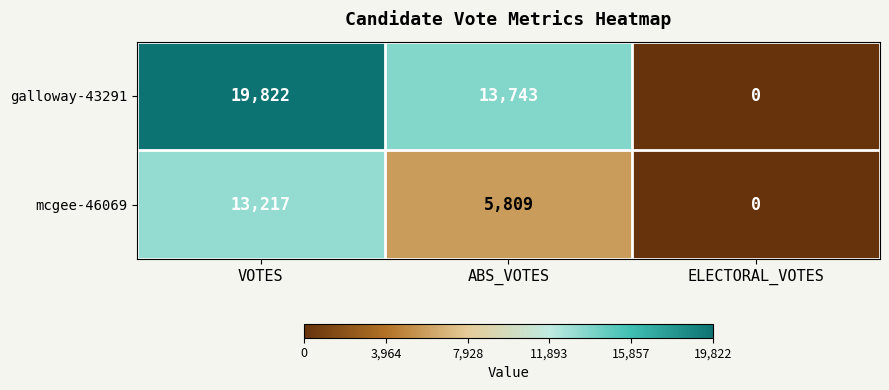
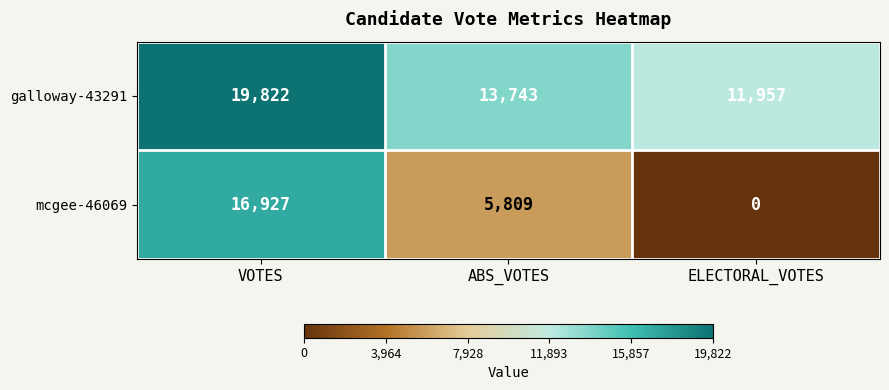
  {
    "galloway-43291": {
      "VOTES": "19,822",
      "ABS_VOTES": "13,743",
-     "ELECTORAL_VOTES": "0"
+     "ELECTORAL_VOTES": "11,957"
    },
    "mcgee-46069": {
-     "VOTES": "13,217",
+     "VOTES": "16,927",
      "ABS_VOTES": "5,809",
      "ELECTORAL_VOTES": "0"
    }
  }
